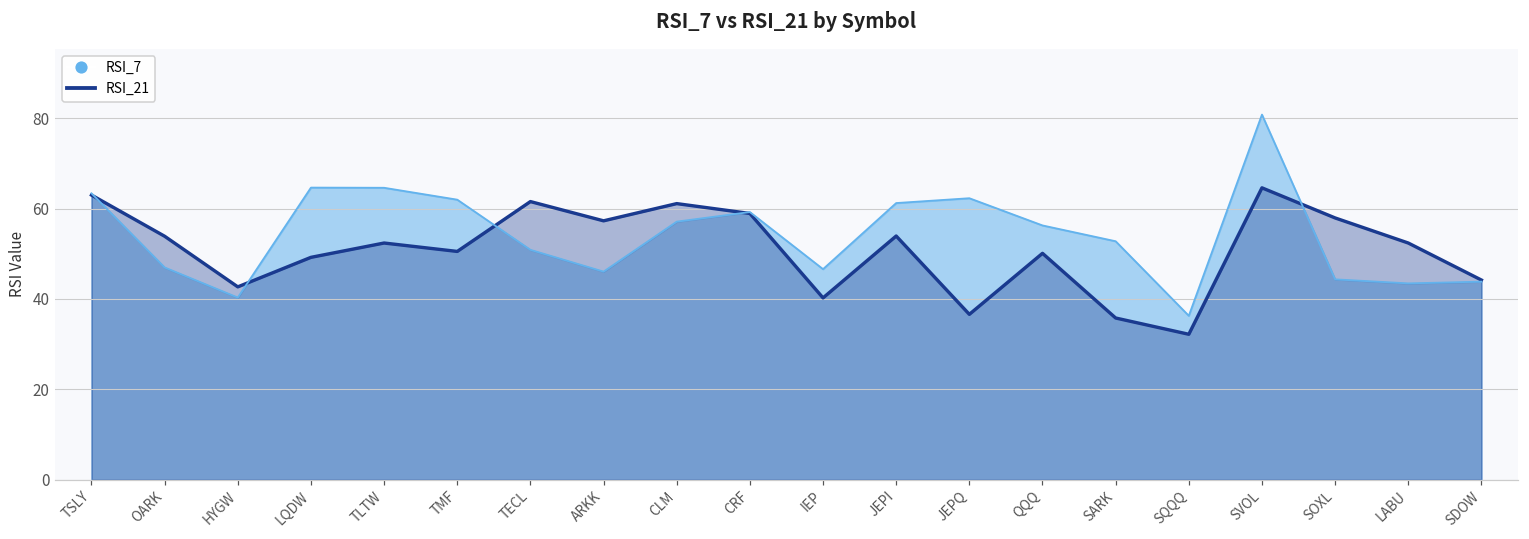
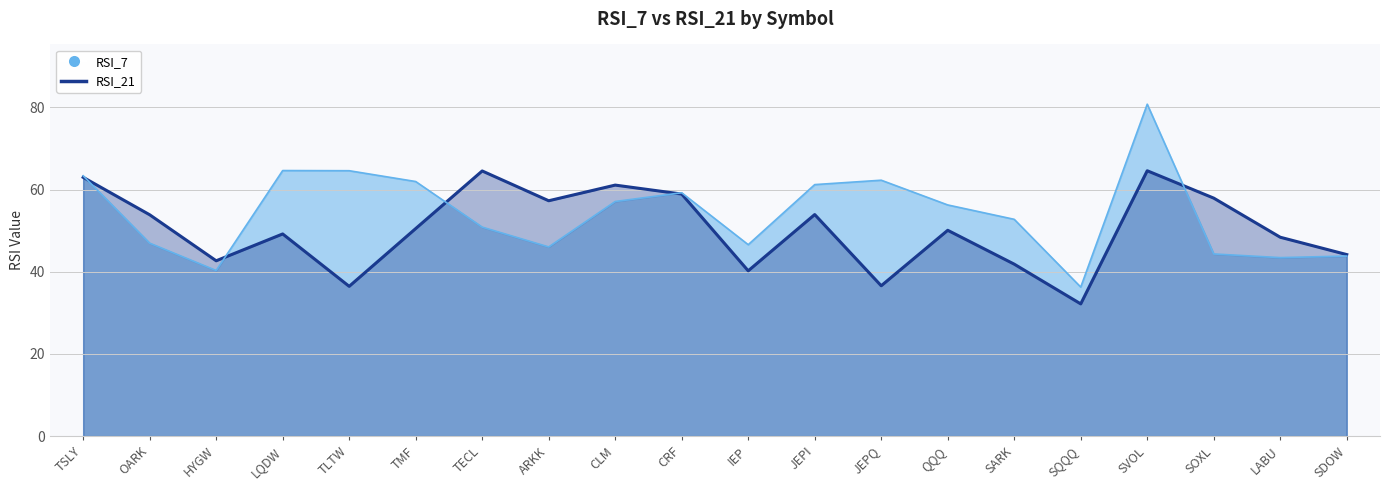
  {
    "RSI_21": {
      "OARK": 54,
      "HYGW": 43,
      "LQDW": 49,
-     "TLTW": 52,
+     "TLTW": 36,
      "TMF": 51,
-     "TECL": 62,
+     "TECL": 65,
      "ARKK": 57,
      "CLM": 61,
      "IEP": 40,
      "JEPI": 54,
      "JEPQ": 37,
      "QQQ": 50,
-     "SARK": 36,
+     "SARK": 42,
      "SQQQ": 32,
      "SVOL": 65,
      "SOXL": 58,
-     "LABU": 52
+     "LABU": 48
    }
  }
